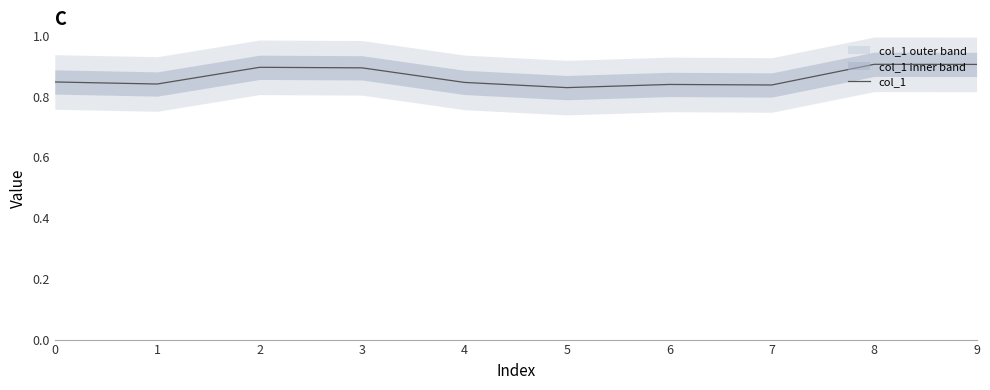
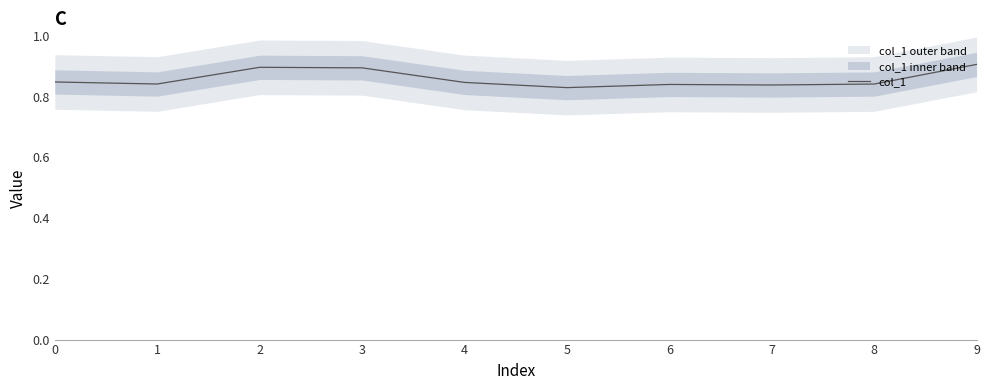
  {
    "col_1": {
      "0": 0.85,
      "1": 0.84,
      "2": 0.90,
      "3": 0.90,
      "4": 0.85,
      "5": 0.83,
      "6": 0.84,
      "7": 0.84,
-     "8": 0.91,
+     "8": 0.84,
      "9": 0.91
    }
  }
